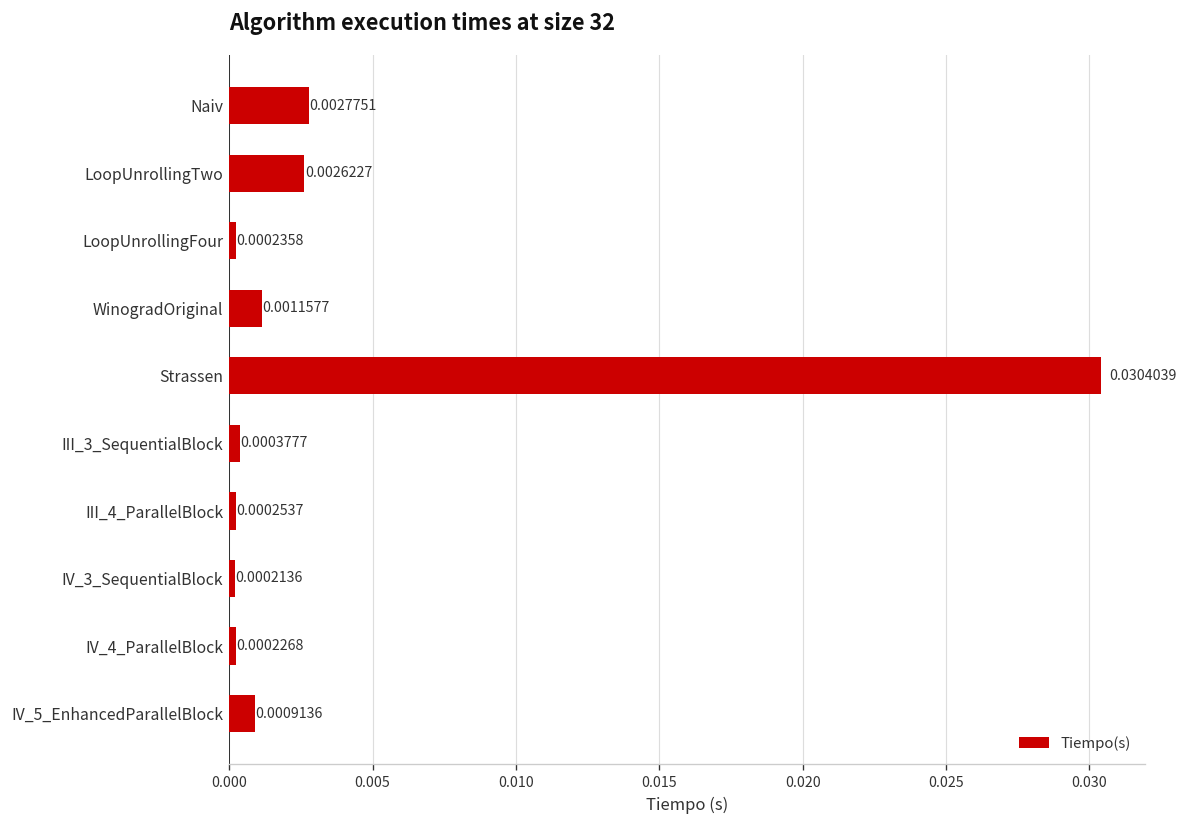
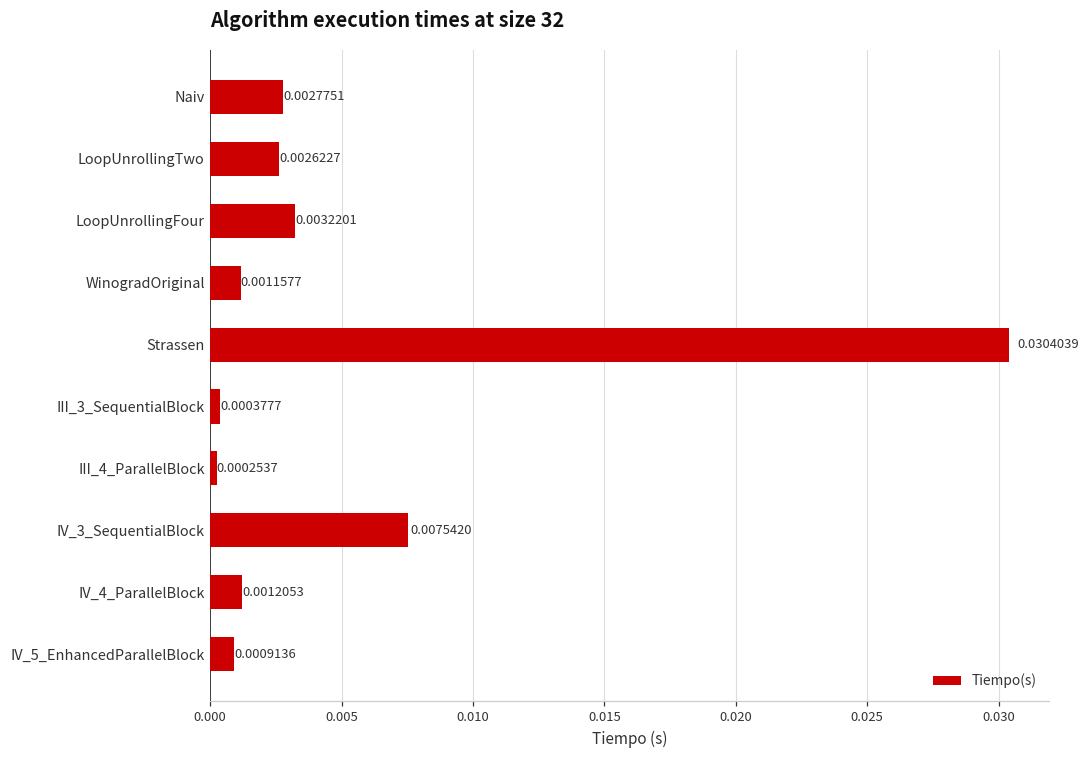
  {
    "Naiv": 0.0027751,
    "LoopUnrollingTwo": 0.0026227,
-   "LoopUnrollingFour": 0.0002358,
+   "LoopUnrollingFour": 0.0032201,
    "WinogradOriginal": 0.0011577,
    "Strassen": 0.0304039,
    "III_3_SequentialBlock": 0.0003777,
    "III_4_ParallelBlock": 0.0002537,
-   "IV_3_SequentialBlock": 0.0002136,
-   "IV_4_ParallelBlock": 0.0002268,
+   "IV_3_SequentialBlock": 0.0075420,
+   "IV_4_ParallelBlock": 0.0012053,
    "IV_5_EnhancedParallelBlock": 0.0009136
  }
